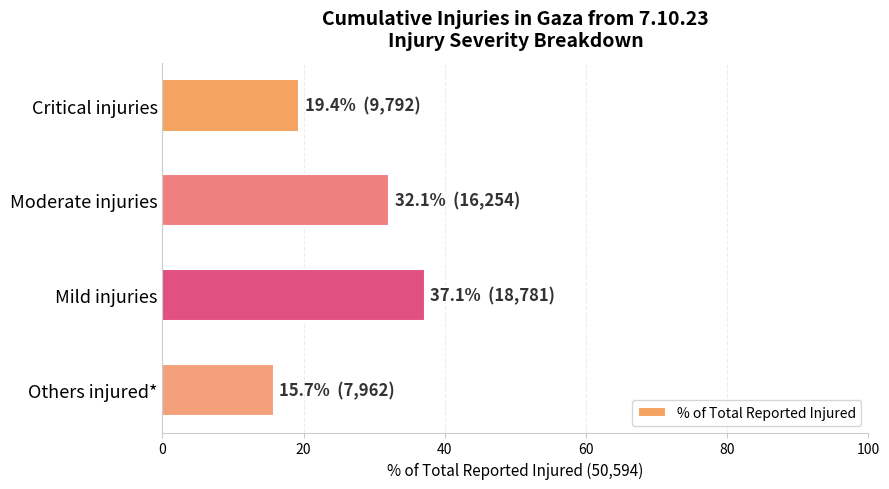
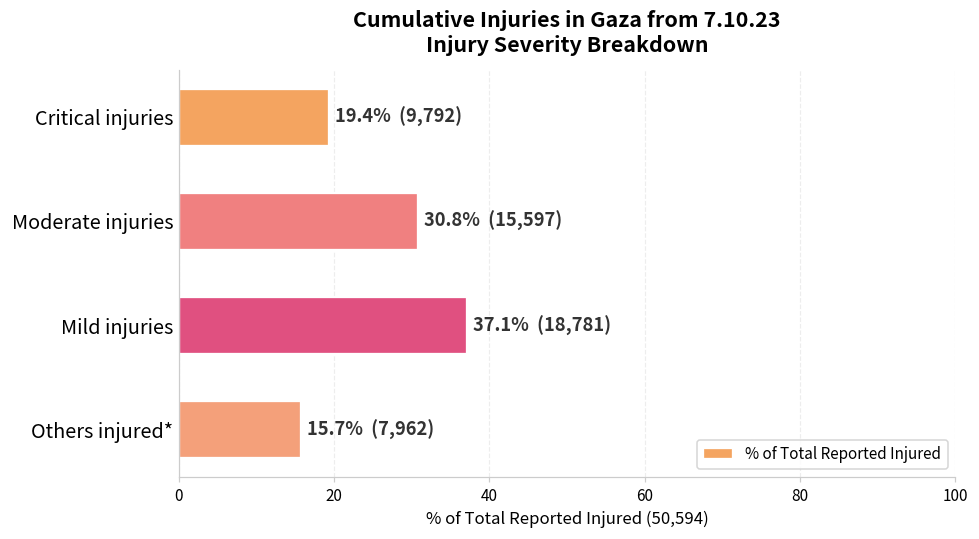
  {
    "Critical injuries": "19.4%",
-   "Moderate injuries": "32.1% (16,254)",
+   "Moderate injuries": "30.8% (15,597)",
    "Mild injuries": "37.1%",
    "Others injured*": "15.7%"
  }
